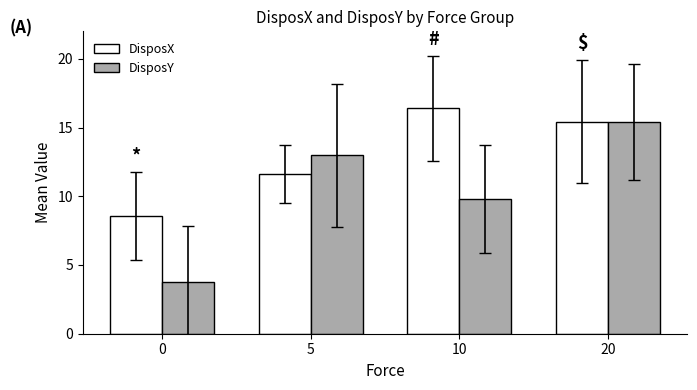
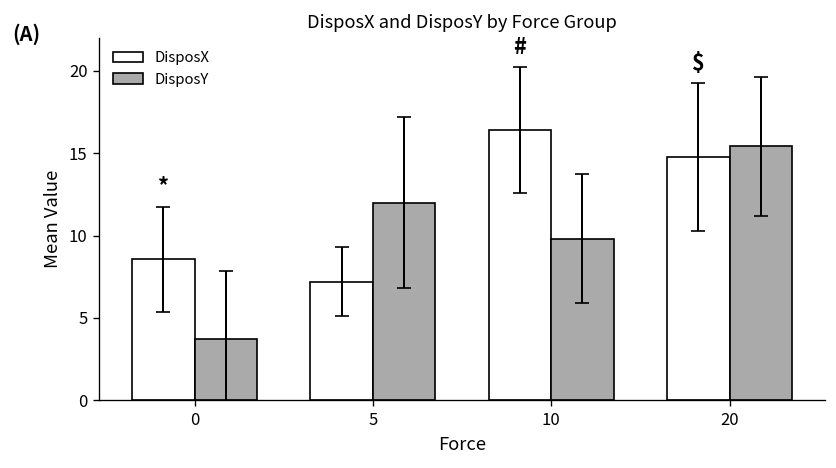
  {
    "DisposX": {
      "0": 8.6,
-     "5": 11.6,
+     "5": 7.2,
      "10": 16.4,
-     "20": 15.4
+     "20": 14.8
    },
    "DisposY": {
      "0": 3.8,
-     "5": 13,
+     "5": 12,
      "10": 9.8,
      "20": 15.4
    }
  }
